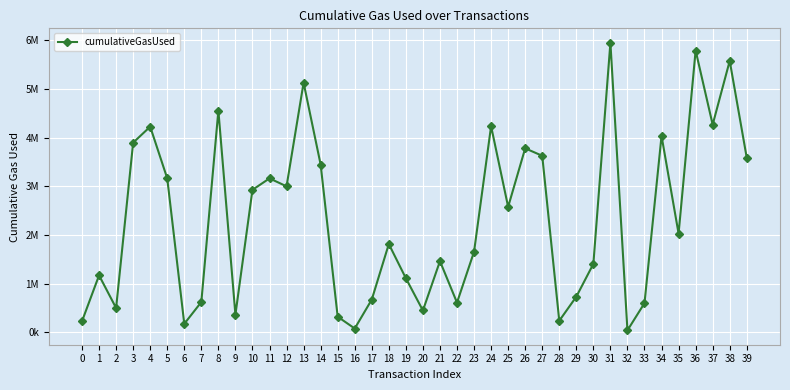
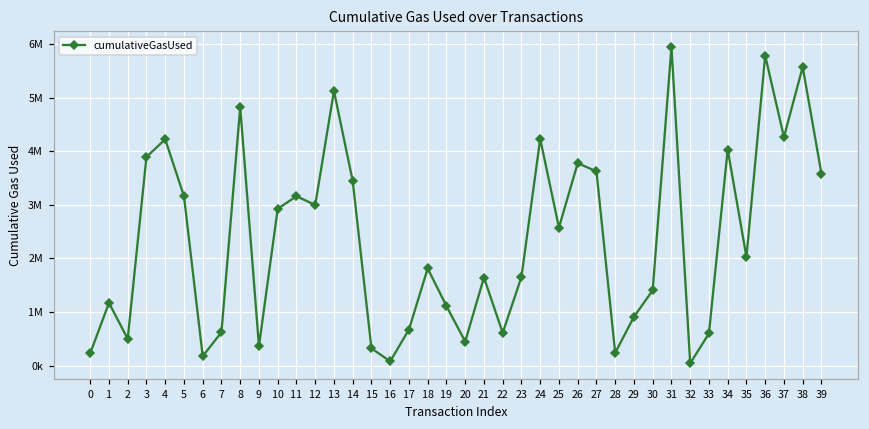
  {
    "0": 200000,
    "1": 1200000,
    "2": 500000,
    "3": 3900000,
    "4": 4200000,
    "5": 3200000,
    "6": 200000,
    "7": 600000,
-   "8": 4600000,
+   "8": 4800000,
    "9": 400000,
    "10": 2900000,
    "11": 3200000,
    "12": 3000000,
    "13": 5100000,
    "14": 3400000,
    "15": 300000,
    "16": 100000,
    "17": 700000,
    "18": 1800000,
    "19": 1100000,
    "20": 400000,
-   "21": 1500000,
+   "21": 1600000,
    "22": 600000,
    "23": 1700000,
    "24": 4200000,
    "25": 2600000,
    "26": 3800000,
    "27": 3600000,
    "28": 200000,
-   "29": 700000,
+   "29": 900000,
    "30": 1400000,
    "31": 5900000,
    "32": 0,
    "33": 600000,
    "34": 4000000,
    "35": 2000000,
    "36": 5800000,
    "37": 4300000,
    "38": 5600000,
    "39": 3600000
  }
